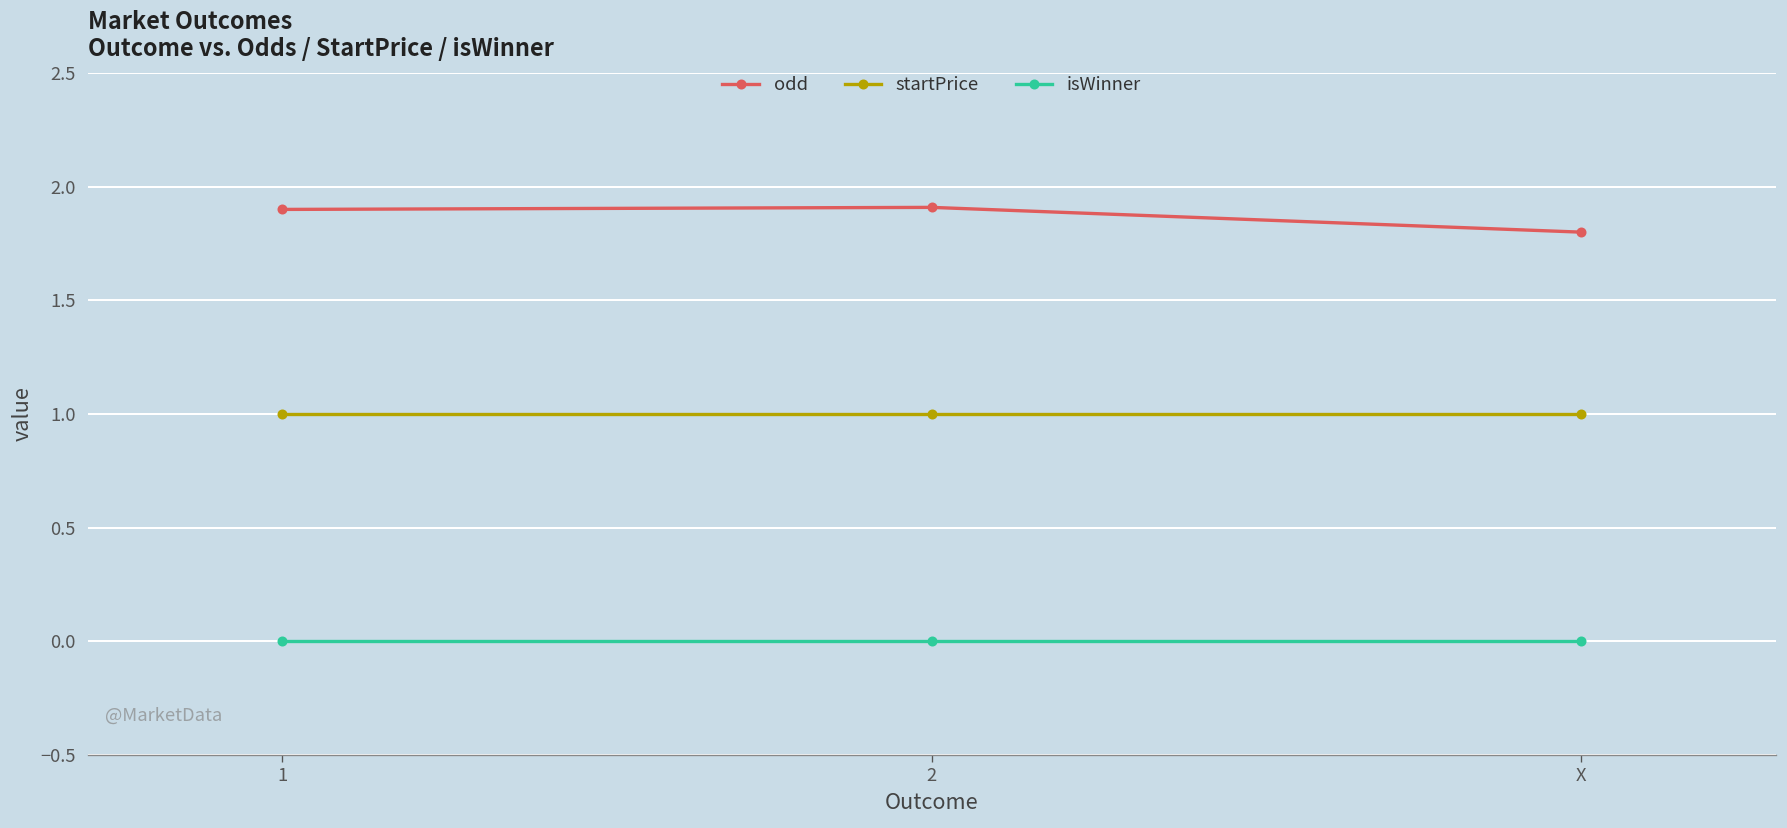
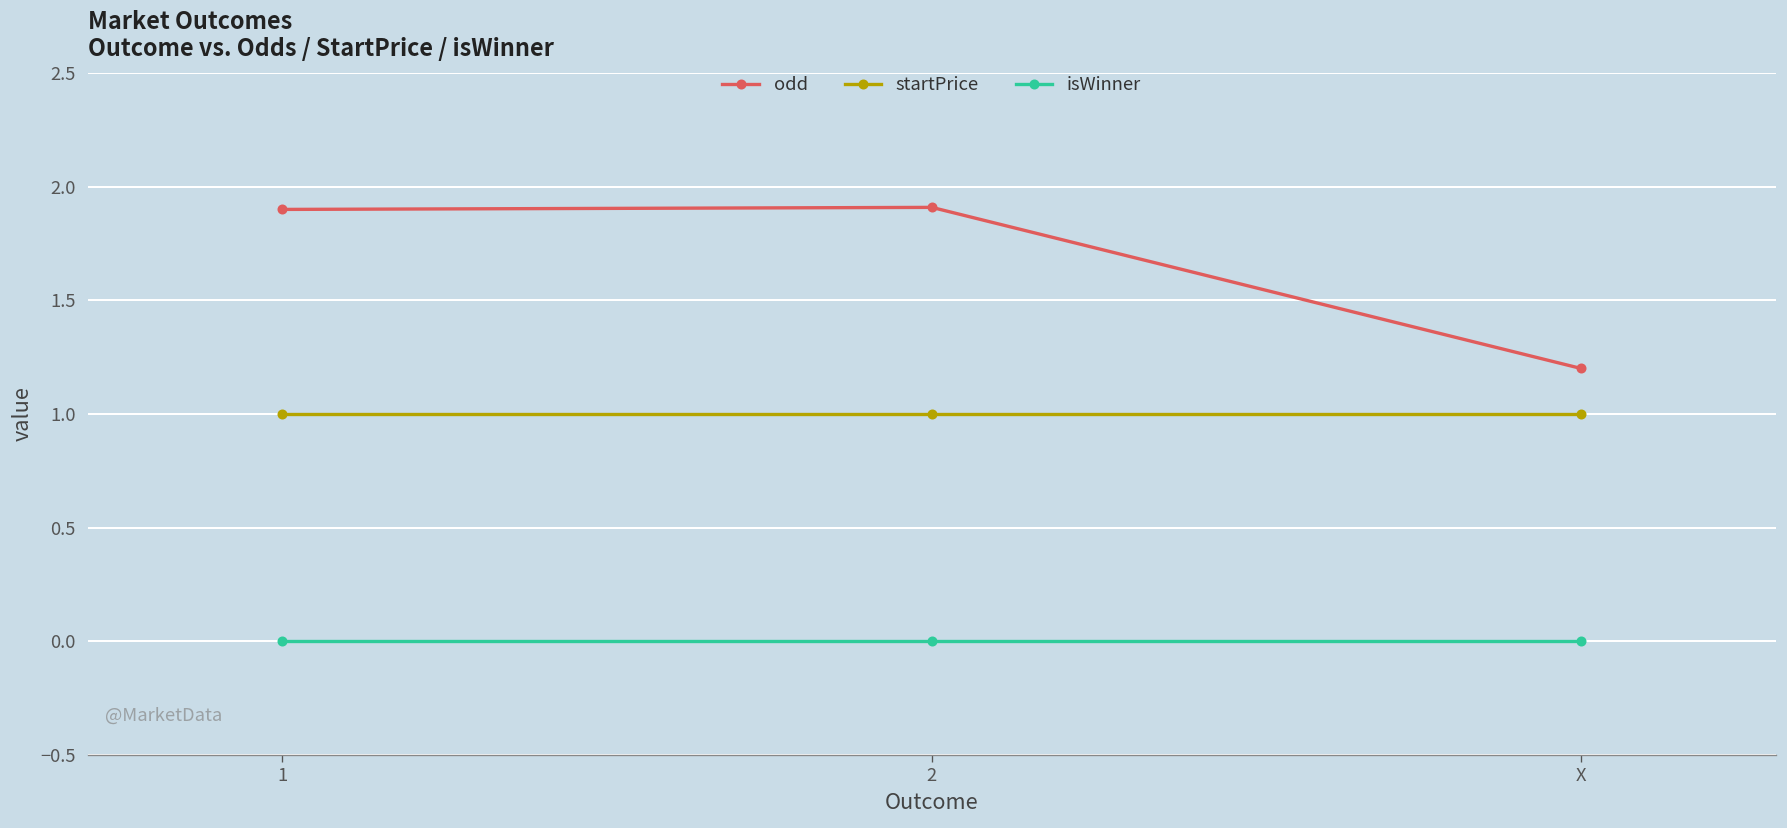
  {
    "odd": {
      "1": 1.9,
      "2": 1.9,
-     "X": 1.8
+     "X": 1.2
    },
    "startPrice": {
      "1": 1.0,
      "2": 1.0,
      "X": 1.0
    },
    "isWinner": {
      "1": 0.0,
      "2": 0.0,
      "X": 0.0
    }
  }
